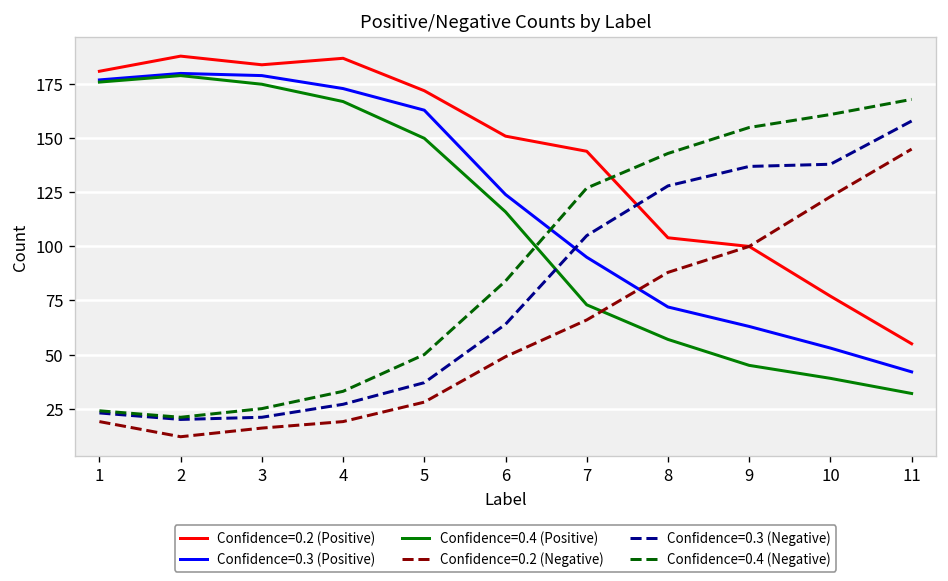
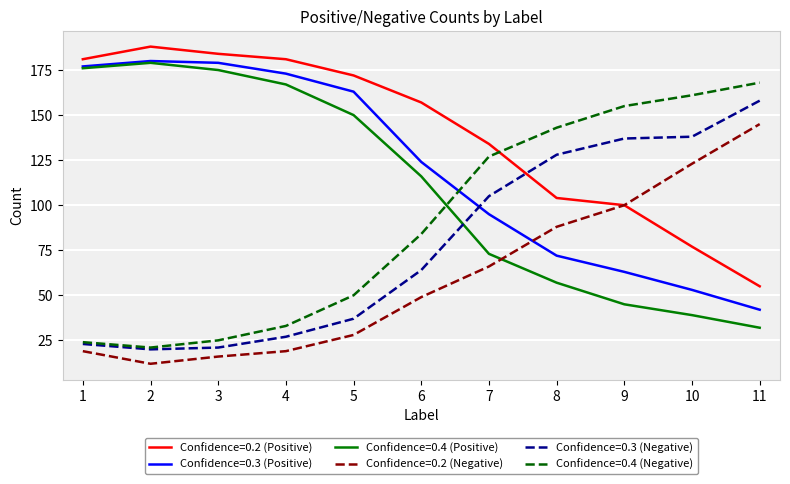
  {
    "Confidence=0.2 (Positive)": {
      "1": 181,
      "2": 188,
      "3": 184,
-     "4": 187,
+     "4": 181,
      "5": 172,
-     "6": 151,
-     "7": 144,
+     "6": 157,
+     "7": 134,
      "8": 104,
      "10": 77,
      "11": 55
    },
    "Confidence=0.3 (Positive)": {
      "3": 179,
      "4": 173,
      "5": 163,
      "6": 124,
      "7": 95,
      "8": 72,
      "9": 63,
      "10": 53,
      "11": 42
    },
    "Confidence=0.2 (Negative)": {
      "1": 19,
      "2": 12,
      "3": 16,
      "4": 19,
      "5": 28,
      "6": 49,
      "7": 66,
      "8": 88,
      "10": 123,
      "11": 145
    },
    "Confidence=0.3 (Negative)": {
      "3": 21,
      "4": 27,
      "5": 37,
      "6": 64,
      "7": 105,
      "8": 128,
      "9": 137,
      "10": 138,
      "11": 158
    }
  }
